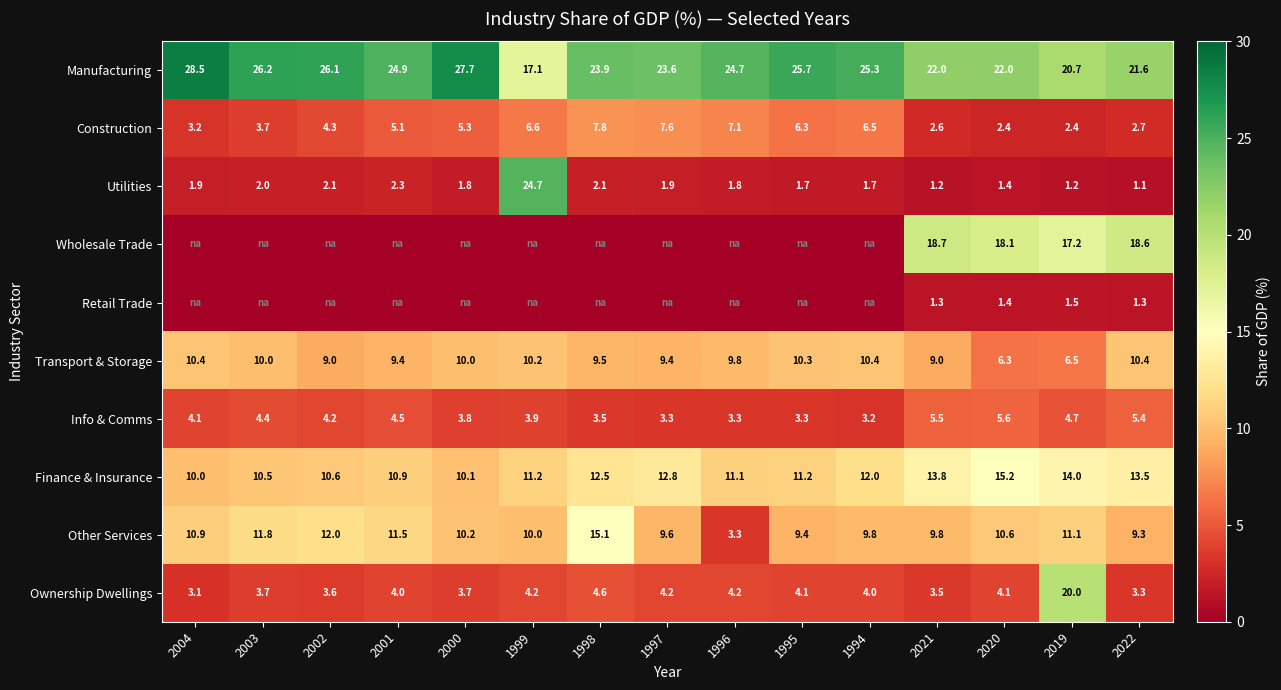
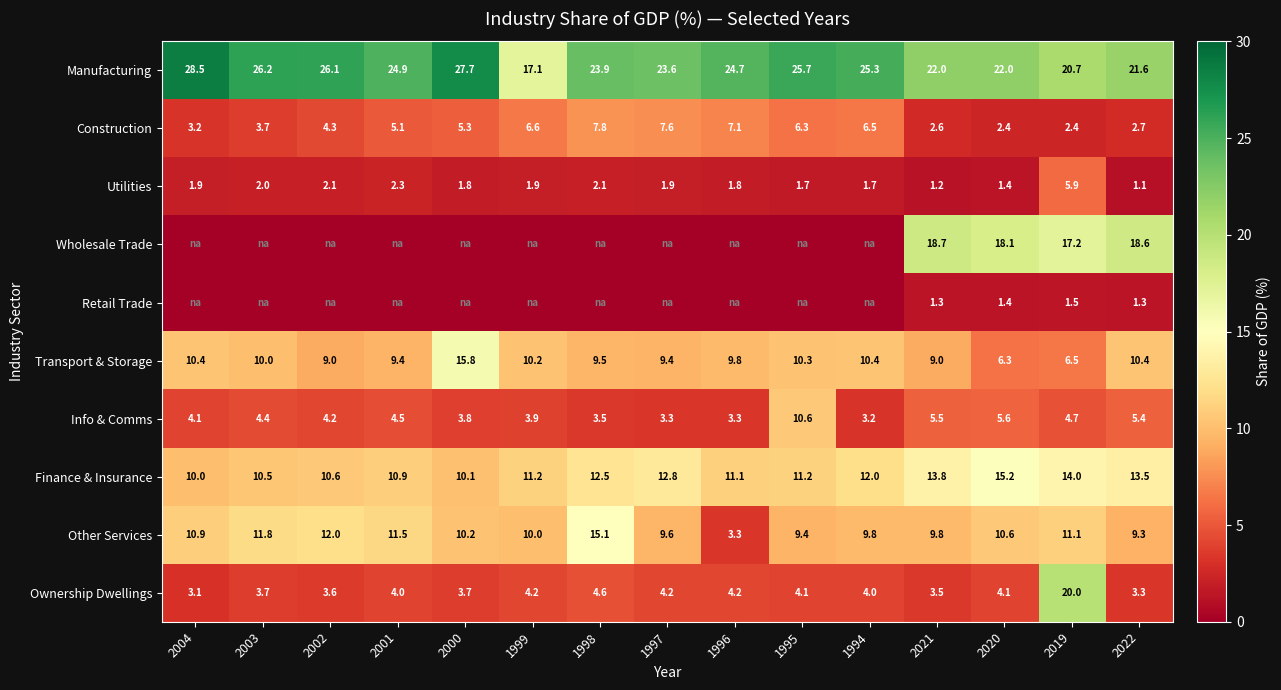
  {
    "Manufacturing": {
      "2004": 28.5,
      "2003": 26.2,
      "2002": 26.1,
      "2001": 24.9,
      "2000": 27.7,
      "1999": 17.1,
      "1998": 23.9,
      "1997": 23.6,
      "1996": 24.7,
      "1995": 25.7,
      "1994": 25.3,
      "2021": 22.0,
      "2020": 22.0,
      "2019": 20.7,
      "2022": 21.6
    },
    "Construction": {
      "2004": 3.2,
      "2003": 3.7,
      "2002": 4.3,
      "2001": 5.1,
      "2000": 5.3,
      "1999": 6.6,
      "1998": 7.8,
      "1997": 7.6,
      "1996": 7.1,
      "1995": 6.3,
      "1994": 6.5,
      "2021": 2.6,
      "2020": 2.4,
      "2019": 2.4,
      "2022": 2.7
    },
    "Utilities": {
      "2004": 1.9,
      "2003": 2.0,
      "2002": 2.1,
      "2001": 2.3,
      "2000": 1.8,
-     "1999": 24.7,
+     "1999": 1.9,
      "1998": 2.1,
      "1997": 1.9,
      "1996": 1.8,
      "1995": 1.7,
      "1994": 1.7,
      "2021": 1.2,
      "2020": 1.4,
-     "2019": 1.2,
+     "2019": 5.9,
      "2022": 1.1
    },
    "Wholesale Trade": {
      "2021": 18.7,
      "2020": 18.1,
      "2019": 17.2,
      "2022": 18.6
    },
    "Retail Trade": {
      "2021": 1.3,
      "2020": 1.4,
      "2019": 1.5,
      "2022": 1.3
    },
    "Transport & Storage": {
      "2004": 10.4,
      "2003": 10.0,
      "2002": 9.0,
      "2001": 9.4,
-     "2000": 10.0,
+     "2000": 15.8,
      "1999": 10.2,
      "1998": 9.5,
      "1997": 9.4,
      "1996": 9.8,
      "1995": 10.3,
      "1994": 10.4,
      "2021": 9.0,
      "2020": 6.3,
      "2019": 6.5,
      "2022": 10.4
    },
    "Info & Comms": {
      "2004": 4.1,
      "2003": 4.4,
      "2002": 4.2,
      "2001": 4.5,
      "2000": 3.8,
      "1999": 3.9,
      "1998": 3.5,
      "1997": 3.3,
      "1996": 3.3,
-     "1995": 3.3,
+     "1995": 10.6,
      "1994": 3.2,
      "2021": 5.5,
      "2020": 5.6,
      "2019": 4.7,
      "2022": 5.4
    },
    "Finance & Insurance": {
      "2004": 10.0,
      "2003": 10.5,
      "2002": 10.6,
      "2001": 10.9,
      "2000": 10.1,
      "1999": 11.2,
      "1998": 12.5,
      "1997": 12.8,
      "1996": 11.1,
      "1995": 11.2,
      "1994": 12.0,
      "2021": 13.8,
      "2020": 15.2,
      "2019": 14.0,
      "2022": 13.5
    },
    "Other Services": {
      "2004": 10.9,
      "2003": 11.8,
      "2002": 12.0,
      "2001": 11.5,
      "2000": 10.2,
      "1999": 10.0,
      "1998": 15.1,
      "1997": 9.6,
      "1996": 3.3,
      "1995": 9.4,
      "1994": 9.8,
      "2021": 9.8,
      "2020": 10.6,
      "2019": 11.1,
      "2022": 9.3
    },
    "Ownership Dwellings": {
      "2004": 3.1,
      "2003": 3.7,
      "2002": 3.6,
      "2001": 4.0,
      "2000": 3.7,
      "1999": 4.2,
      "1998": 4.6,
      "1997": 4.2,
      "1996": 4.2,
      "1995": 4.1,
      "1994": 4.0,
      "2021": 3.5,
      "2020": 4.1,
      "2019": 20.0,
      "2022": 3.3
    }
  }
